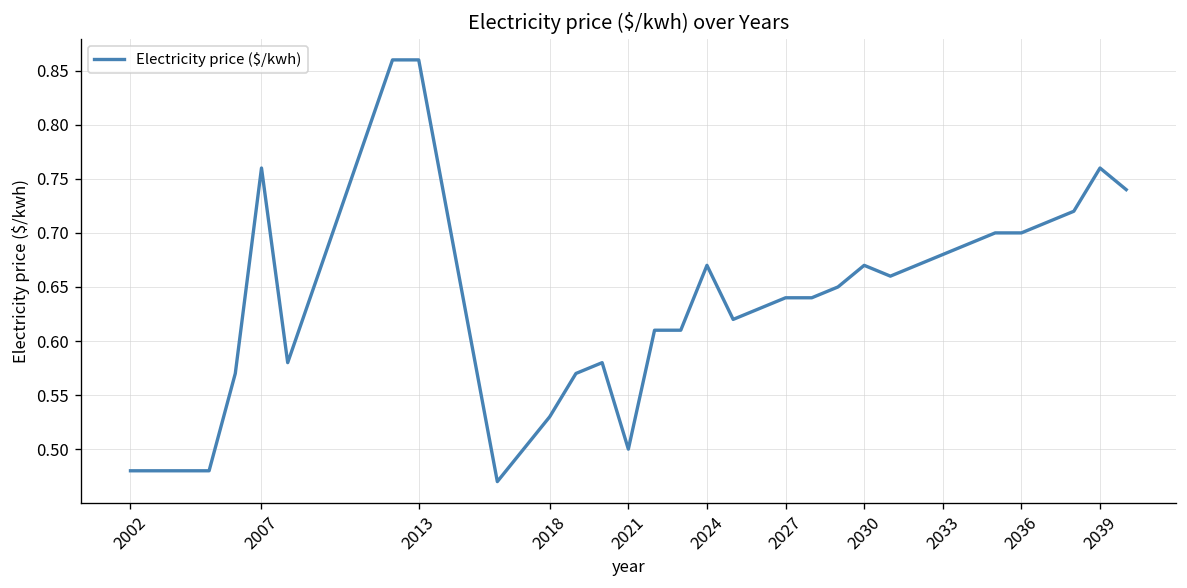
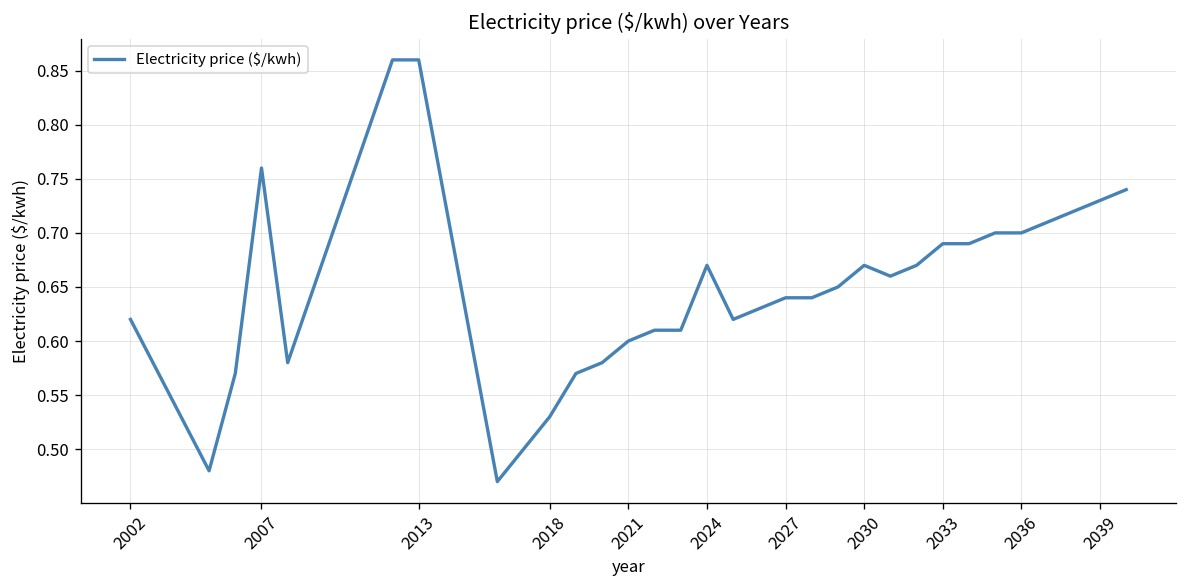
  {
-   "2002": 0.48,
+   "2002": 0.62,
    "2007": 0.76,
    "2013": 0.86,
    "2018": 0.53,
-   "2021": 0.5,
+   "2021": 0.6,
    "2024": 0.67,
    "2027": 0.64,
    "2030": 0.67,
-   "2033": 0.68,
+   "2033": 0.69,
    "2036": 0.70,
-   "2039": 0.76
+   "2039": 0.73
  }
